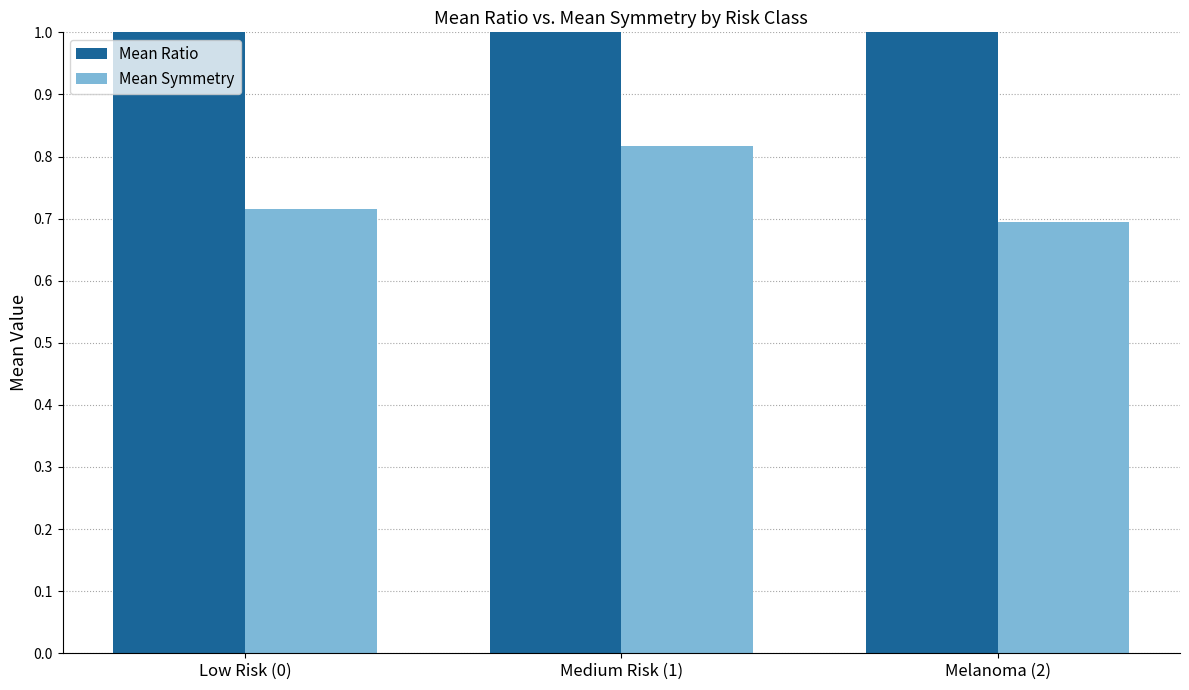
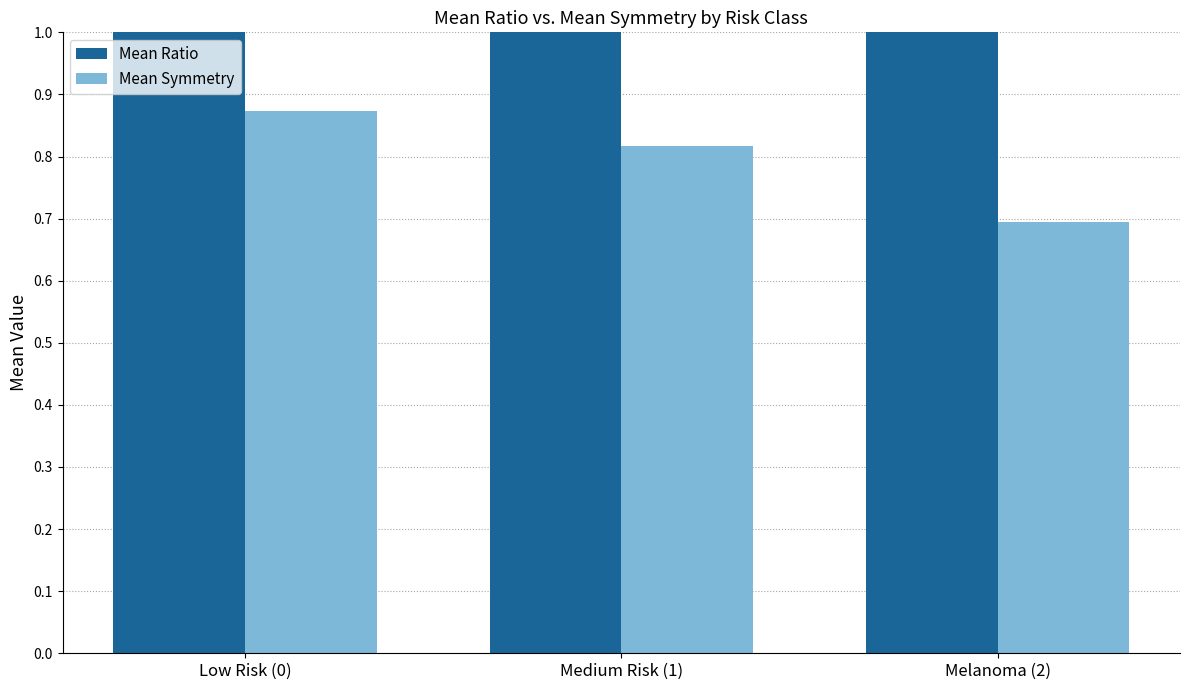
  {
    "Mean Symmetry": {
-     "Low Risk (0)": 0.72,
+     "Low Risk (0)": 0.87,
      "Medium Risk (1)": 0.82,
      "Melanoma (2)": 0.69
    }
  }
